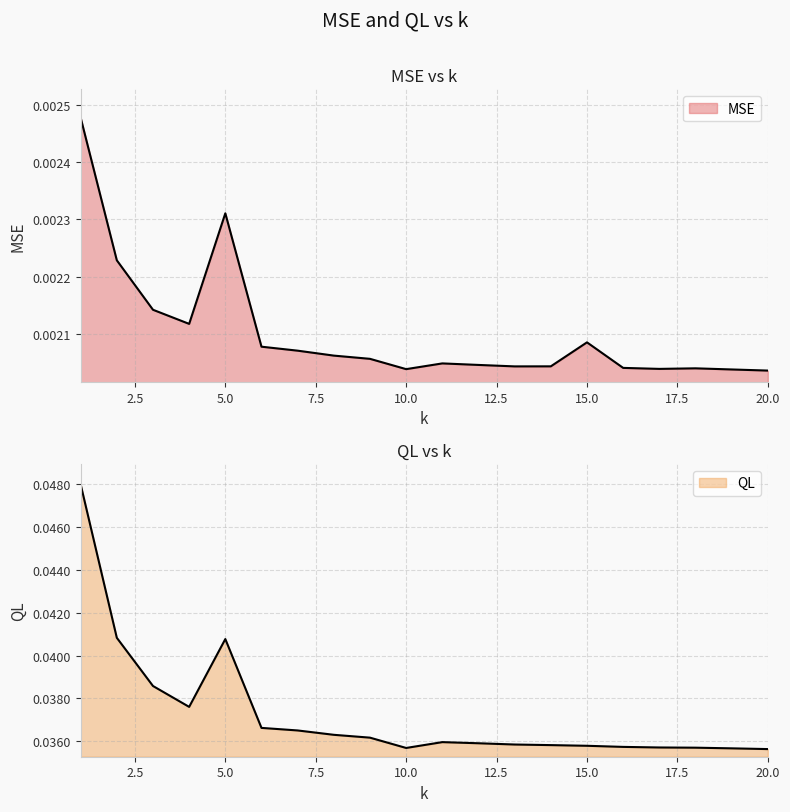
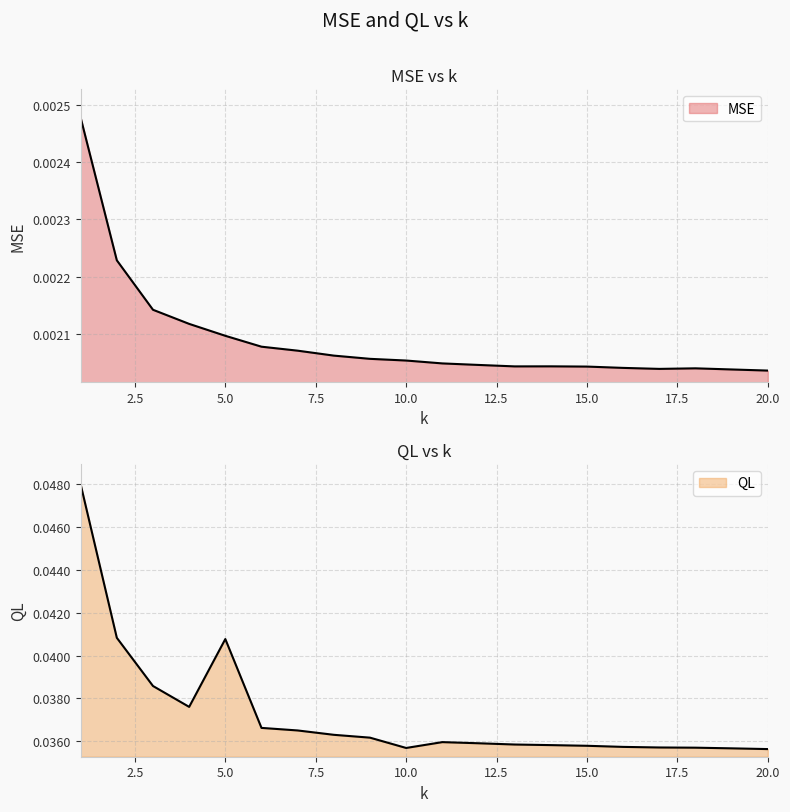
  {
    "MSE vs k": {
-     "5.0": 0.00231,
-     "10.0": 0.00204,
-     "15.0": 0.00209,
+     "5.0": 0.00210,
+     "10.0": 0.00205,
+     "15.0": 0.00204,
      "20.0": 0.00204
    },
    "QL vs k": {
      "5.0": 0.0408,
      "10.0": 0.0357,
      "15.0": 0.0358,
      "20.0": 0.0356
    }
  }
